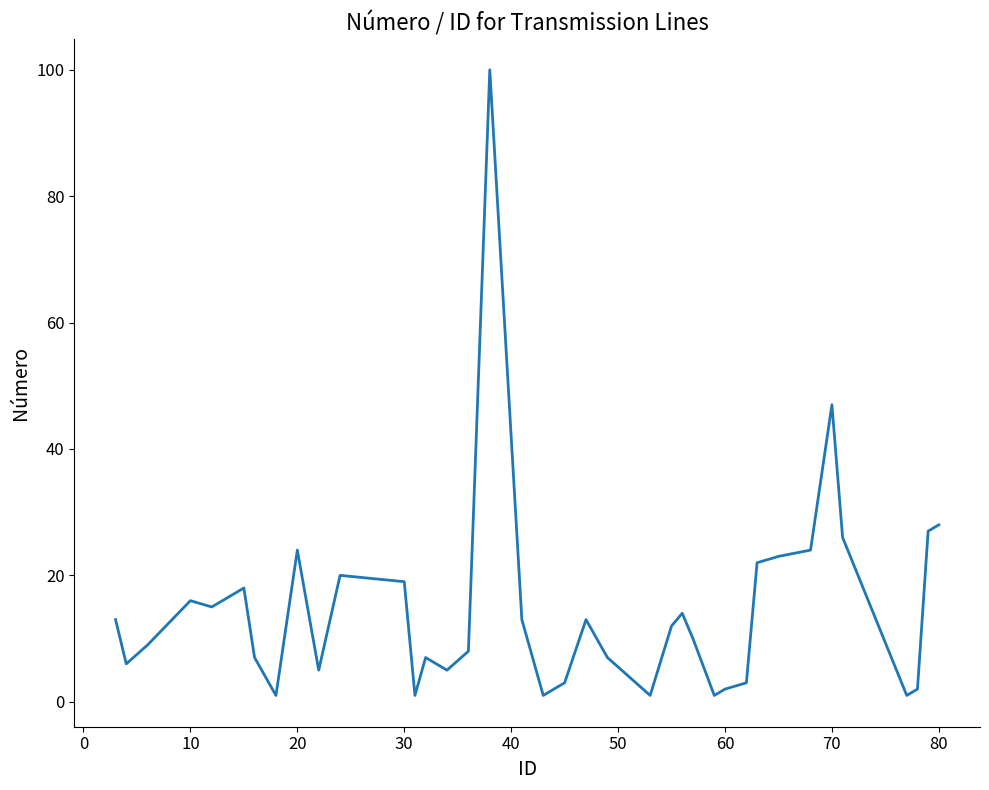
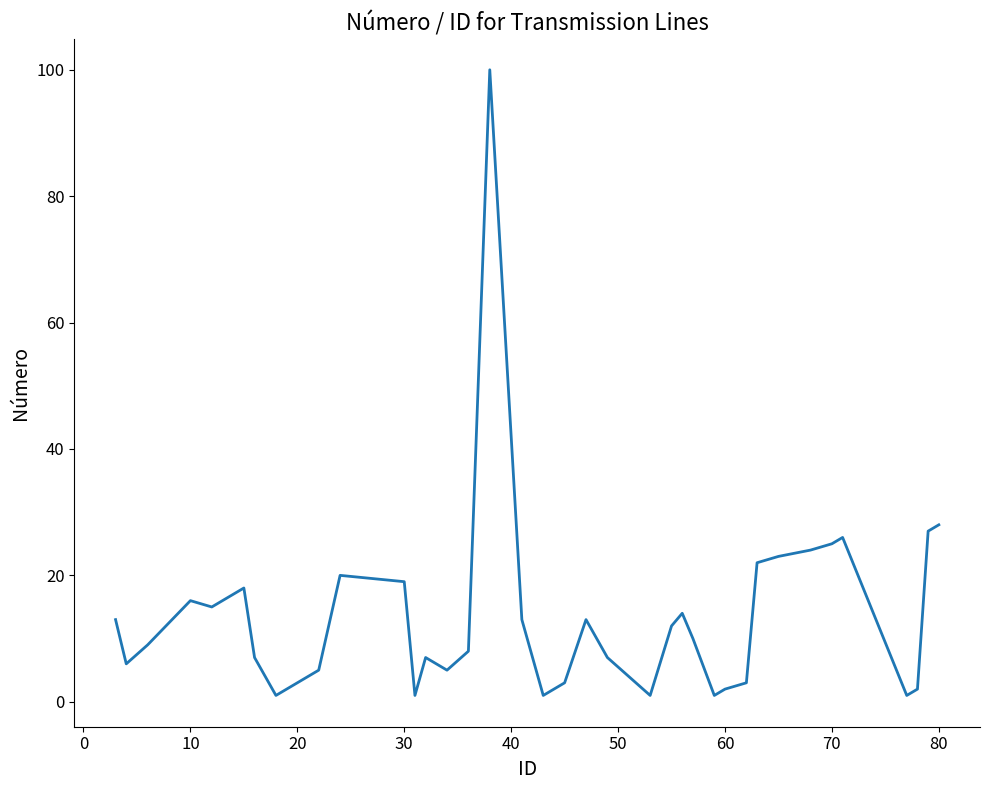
  {
    "10": 16,
-   "20": 24,
+   "20": 3,
    "30": 19,
    "60": 2,
-   "70": 47,
+   "70": 25,
    "80": 28
  }
